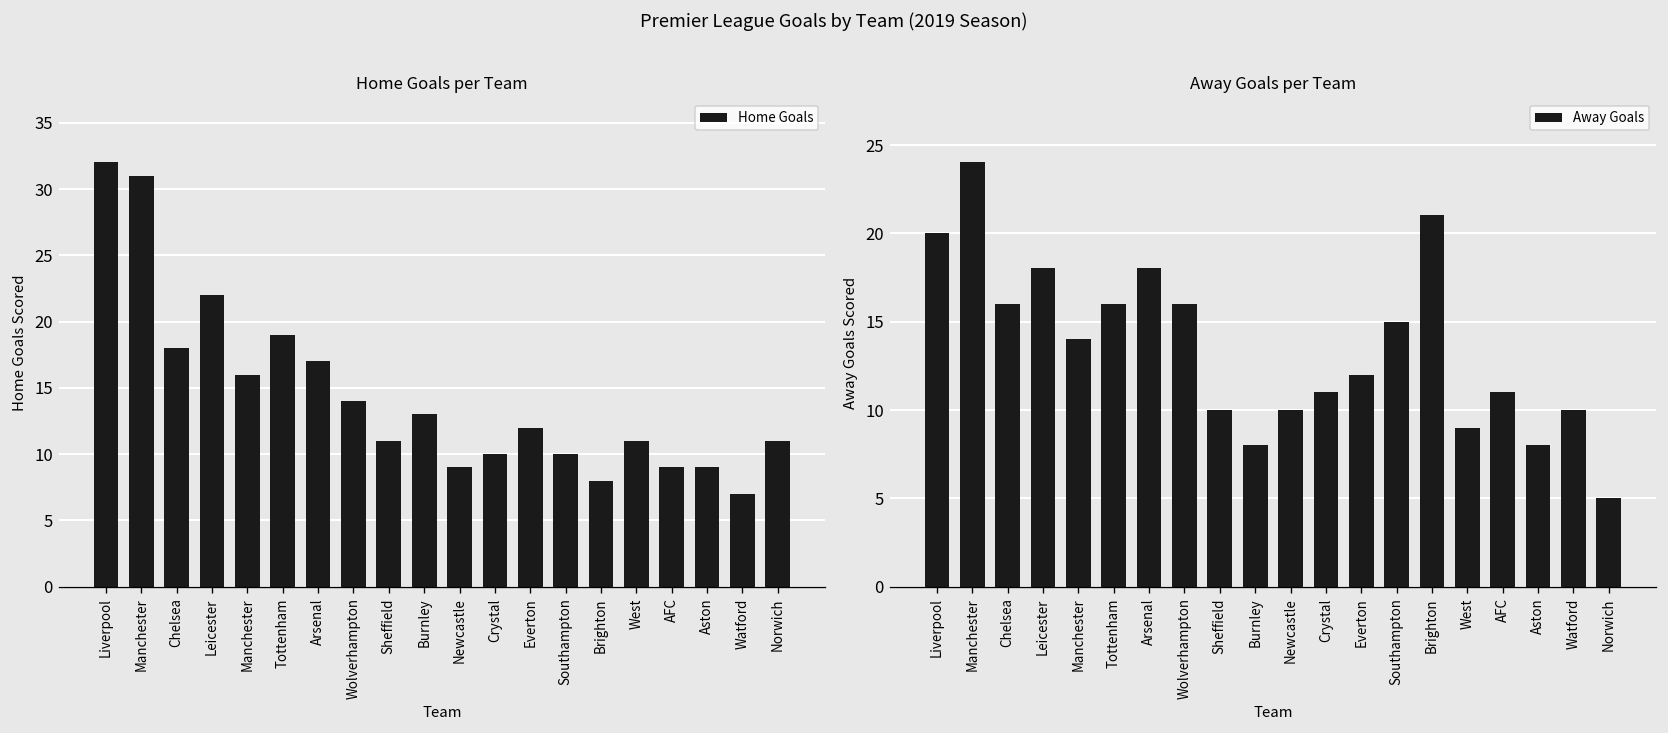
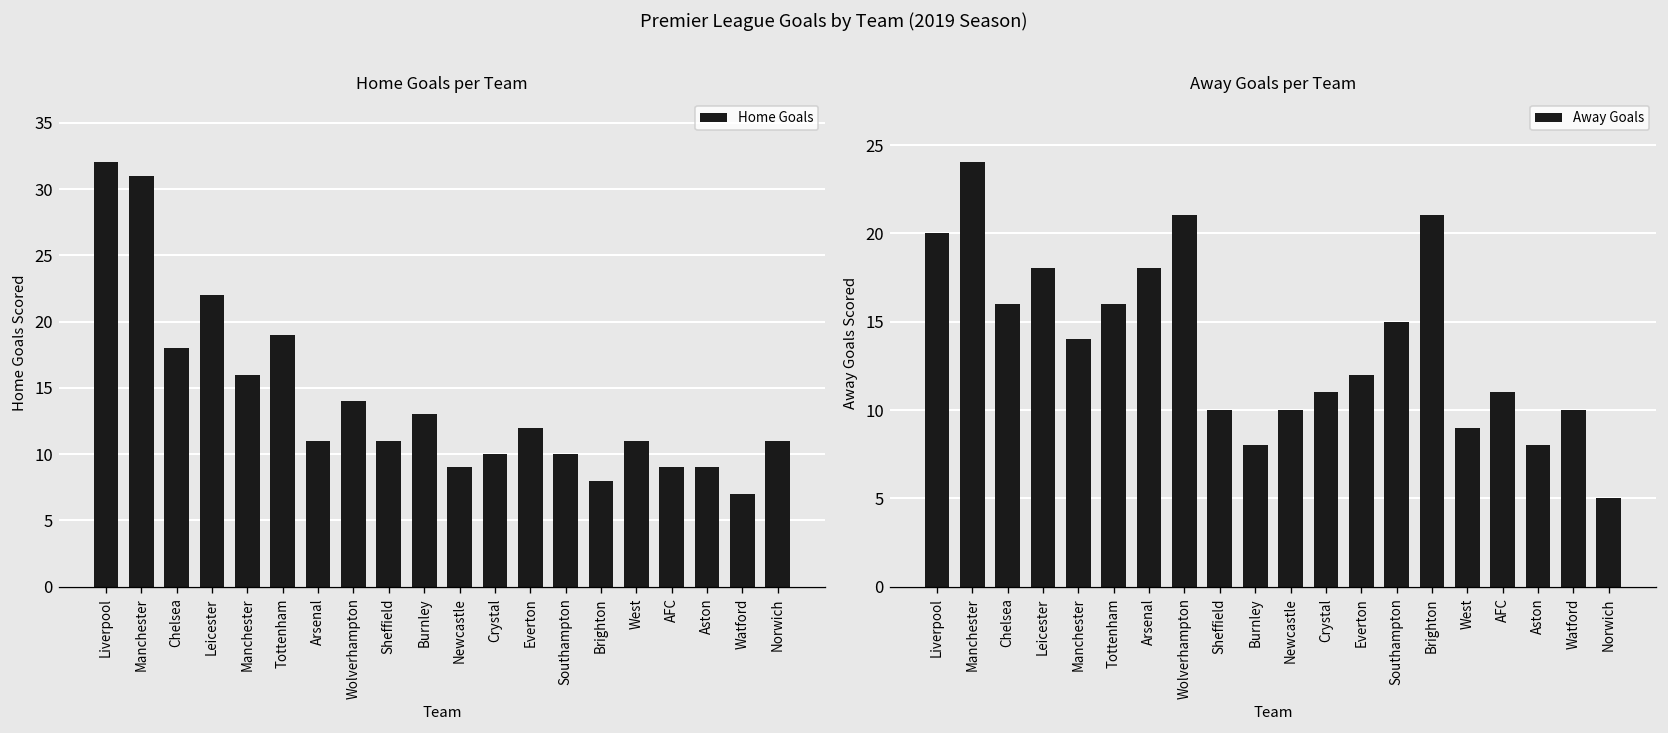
  {
    "Home Goals per Team": {
      "Liverpool": 32,
      "Chelsea": 18,
      "Leicester": 22,
      "Tottenham": 19,
-     "Arsenal": 17,
+     "Arsenal": 11,
      "Wolverhampton": 14,
      "Sheffield": 11,
      "Burnley": 13,
      "Newcastle": 9,
      "Crystal": 10,
      "Everton": 12,
      "Southampton": 10,
      "Brighton": 8,
      "West": 11,
      "AFC": 9,
      "Aston": 9,
      "Watford": 7,
      "Norwich": 11
    },
    "Away Goals per Team": {
      "Liverpool": 20,
      "Chelsea": 16,
      "Leicester": 18,
      "Tottenham": 16,
      "Arsenal": 18,
-     "Wolverhampton": 16,
+     "Wolverhampton": 21,
      "Sheffield": 10,
      "Burnley": 8,
      "Newcastle": 10,
      "Crystal": 11,
      "Everton": 12,
      "Southampton": 15,
      "Brighton": 21,
      "West": 9,
      "AFC": 11,
      "Aston": 8,
      "Watford": 10,
      "Norwich": 5
    }
  }
